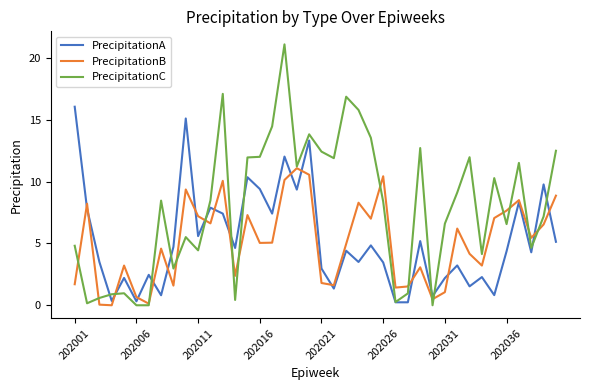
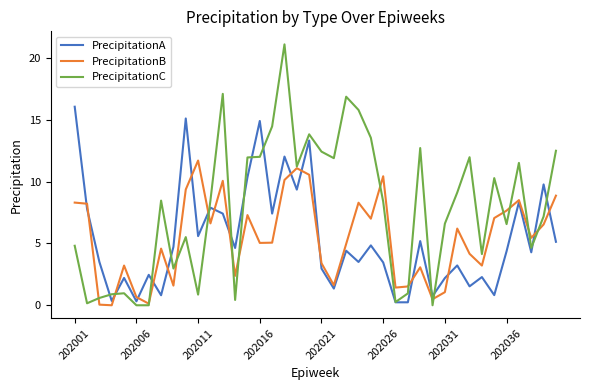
  {
    "PrecipitationA": {
      "202001": 16.1,
      "202006": 0.3,
      "202011": 5.6,
-     "202016": 9.4,
+     "202016": 14.9,
      "202021": 3.0,
      "202026": 3.5,
      "202031": 2.2,
      "202036": 4.4
    },
    "PrecipitationB": {
-     "202001": 1.7,
+     "202001": 8.3,
      "202006": 0.7,
-     "202011": 7.2,
+     "202011": 11.7,
      "202016": 5.0,
-     "202021": 1.8,
+     "202021": 3.4,
      "202026": 10.4,
      "202031": 1.1,
      "202036": 7.7
    },
    "PrecipitationC": {
      "202001": 4.8,
      "202006": 0.0,
-     "202011": 4.4,
+     "202011": 0.9,
      "202016": 12.0,
      "202021": 12.4,
      "202026": 8.4,
      "202031": 6.6,
      "202036": 6.6
    }
  }
